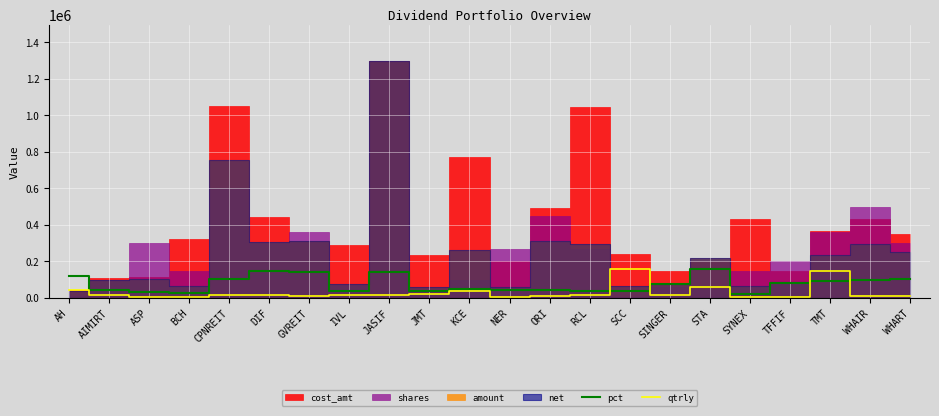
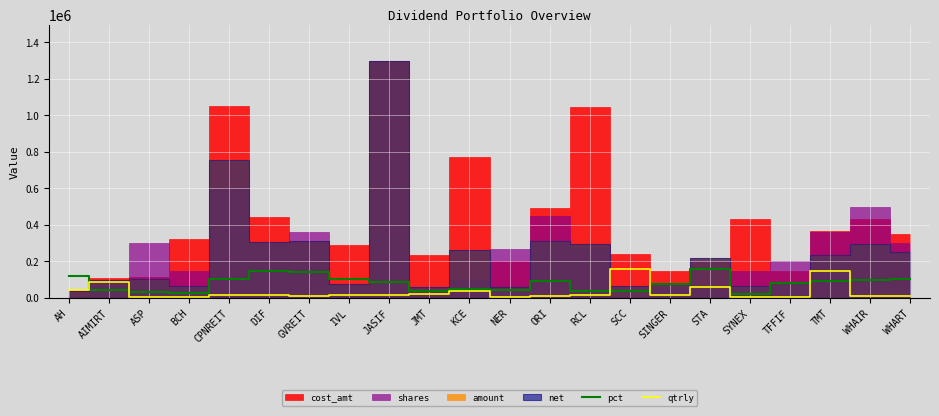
  {
    "pct": {
      "AH": 120000,
      "AIMIRT": 40000,
      "ASP": 30000,
      "BCH": 30000,
      "CPNREIT": 100000,
      "DIF": 150000,
      "GVREIT": 140000,
-     "IVL": 40000,
-     "JASIF": 140000,
+     "IVL": 100000,
+     "JASIF": 90000,
      "JMT": 40000,
      "NER": 40000,
-     "ORI": 40000,
+     "ORI": 90000,
      "RCL": 40000,
      "SCC": 40000,
      "SINGER": 80000,
      "STA": 160000,
      "SYNEX": 20000,
      "TFFIF": 80000,
      "TMT": 90000,
      "WHAIR": 100000,
      "WHART": 100000
    },
    "qtrly": {
-     "AIMIRT": 10000,
+     "AIMIRT": 90000,
      "ASP": 0,
      "BCH": 10000,
      "CPNREIT": 20000,
      "DIF": 10000,
      "GVREIT": 10000,
      "IVL": 20000,
      "JASIF": 10000,
      "JMT": 20000,
      "NER": 0,
      "ORI": 10000,
      "RCL": 20000,
      "SCC": 160000,
      "SINGER": 20000,
      "STA": 60000,
      "SYNEX": 10000,
      "TFFIF": 10000,
      "TMT": 150000,
      "WHAIR": 10000,
      "WHART": 10000
    }
  }
